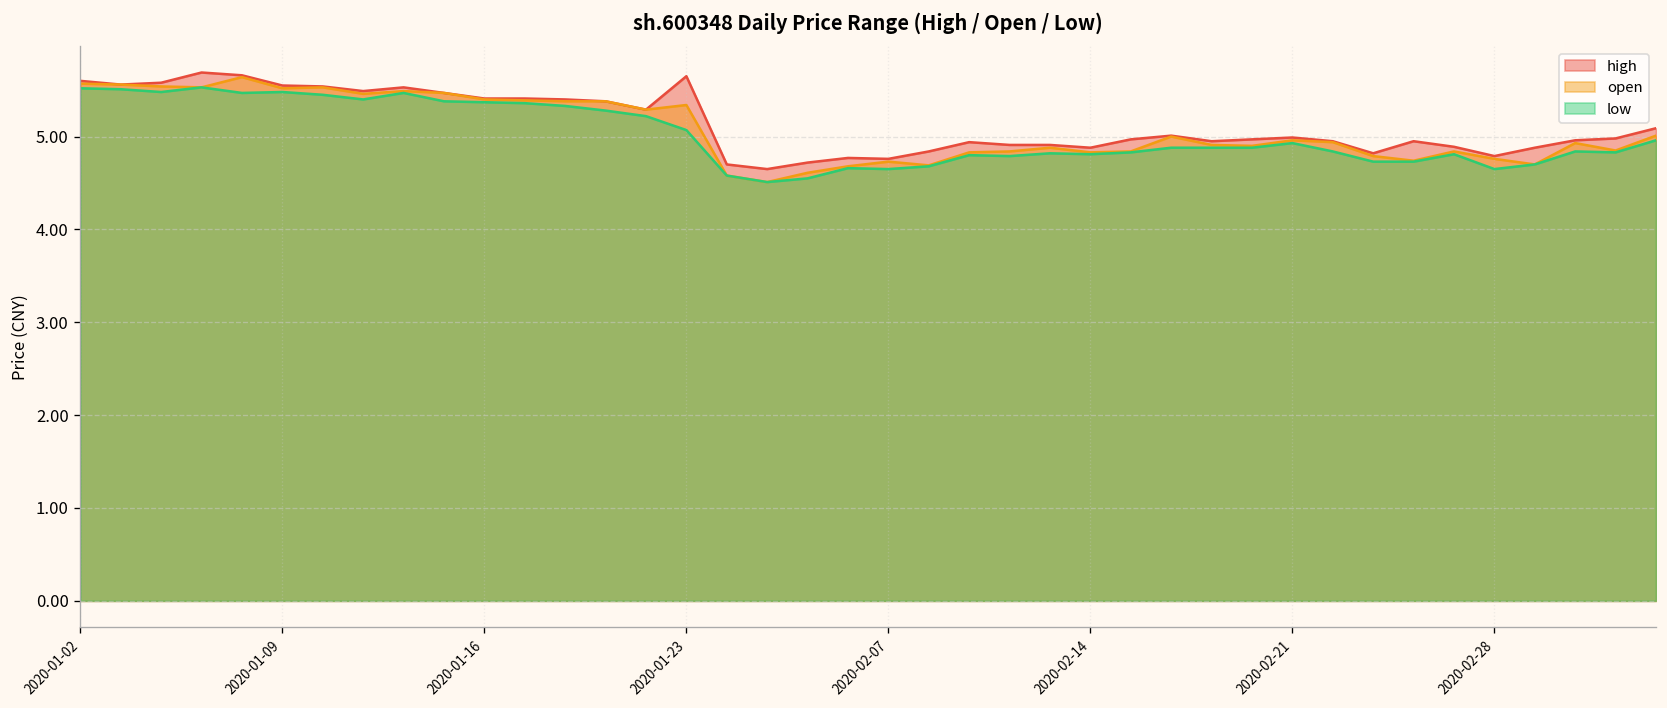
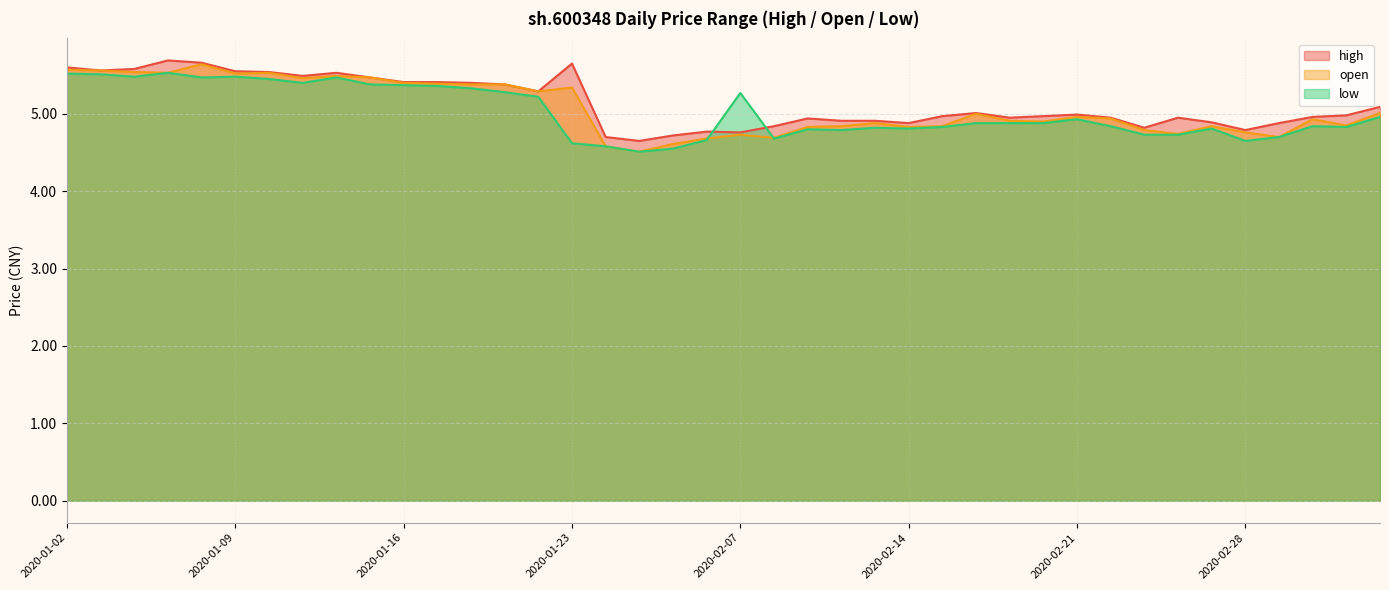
  {
    "high": {
      "2020-01-23": 5.7,
      "2020-02-14": 4.9
    },
    "open": {
      "2020-01-23": 5.3
    },
    "low": {
      "2020-01-02": 5.5,
      "2020-01-09": 5.5,
-     "2020-01-23": 5.1,
-     "2020-02-07": 4.7,
+     "2020-01-23": 4.6,
+     "2020-02-07": 5.3,
      "2020-02-28": 4.7
    }
  }
